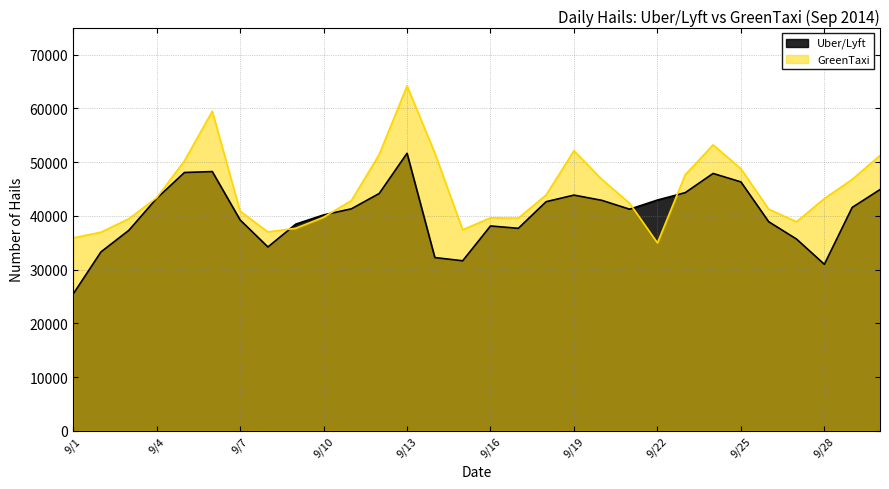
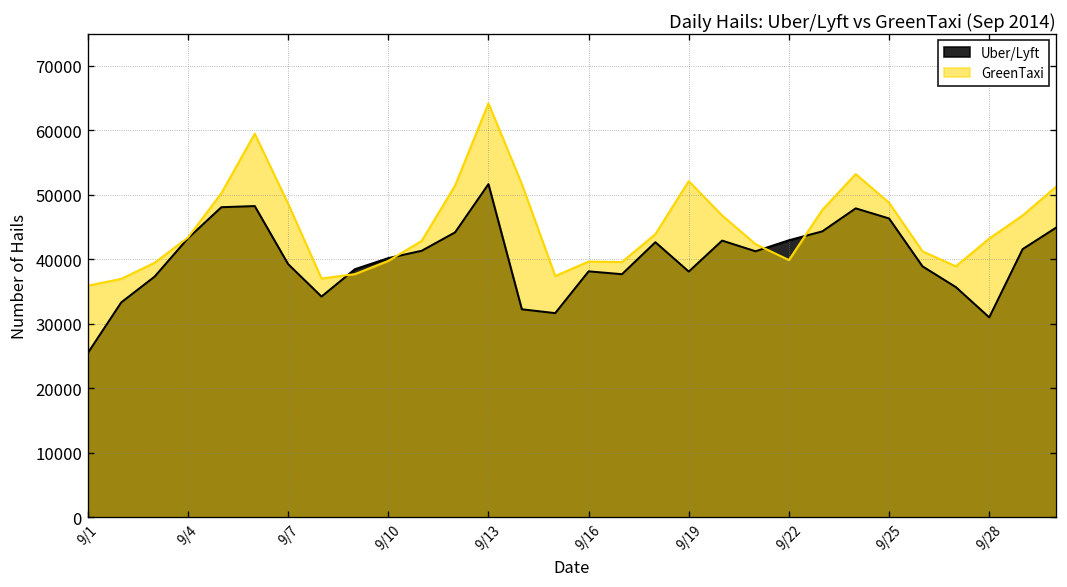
  {
    "Uber/Lyft": {
      "9/1": 25000,
      "9/7": 39000,
      "9/13": 52000,
      "9/16": 38000,
-     "9/19": 44000,
+     "9/19": 38000,
      "9/22": 43000,
      "9/25": 46000,
      "9/28": 31000
    },
    "GreenTaxi": {
      "9/1": 36000,
-     "9/7": 41000,
+     "9/7": 49000,
      "9/13": 64000,
      "9/16": 40000,
      "9/19": 52000,
-     "9/22": 35000,
+     "9/22": 40000,
      "9/25": 49000,
      "9/28": 43000
    }
  }
